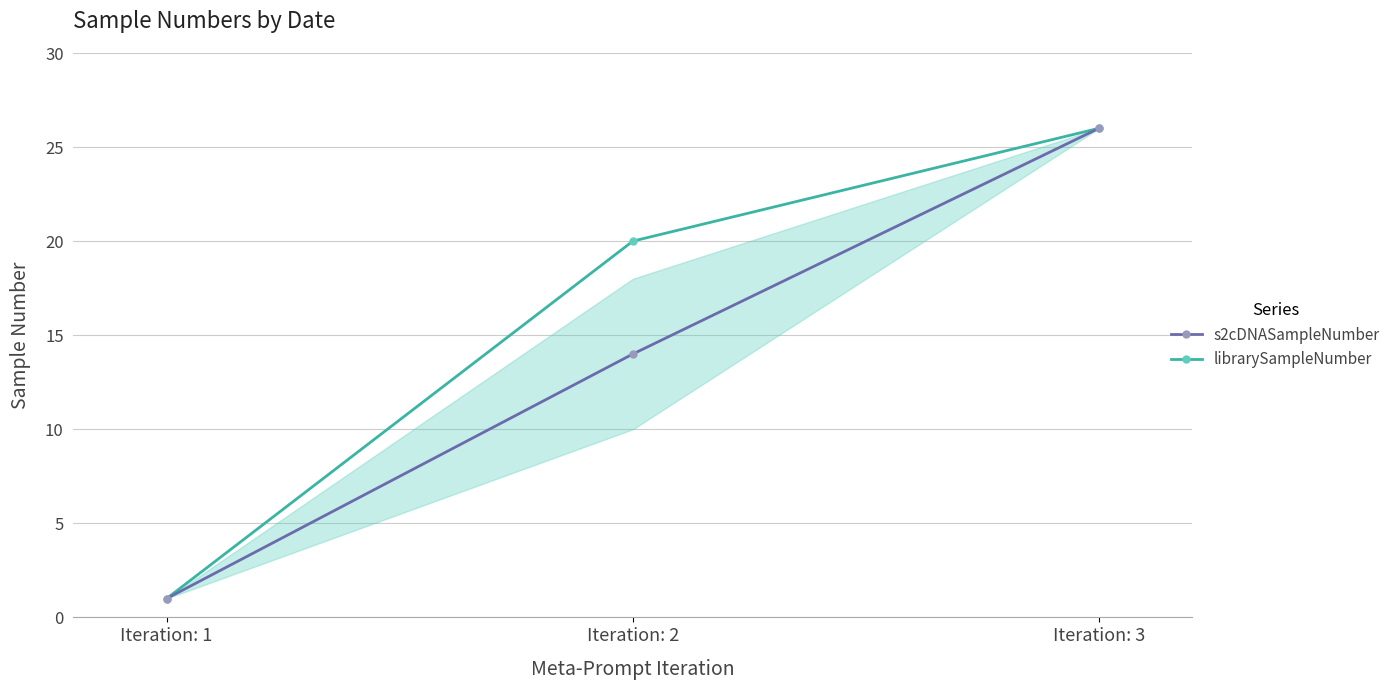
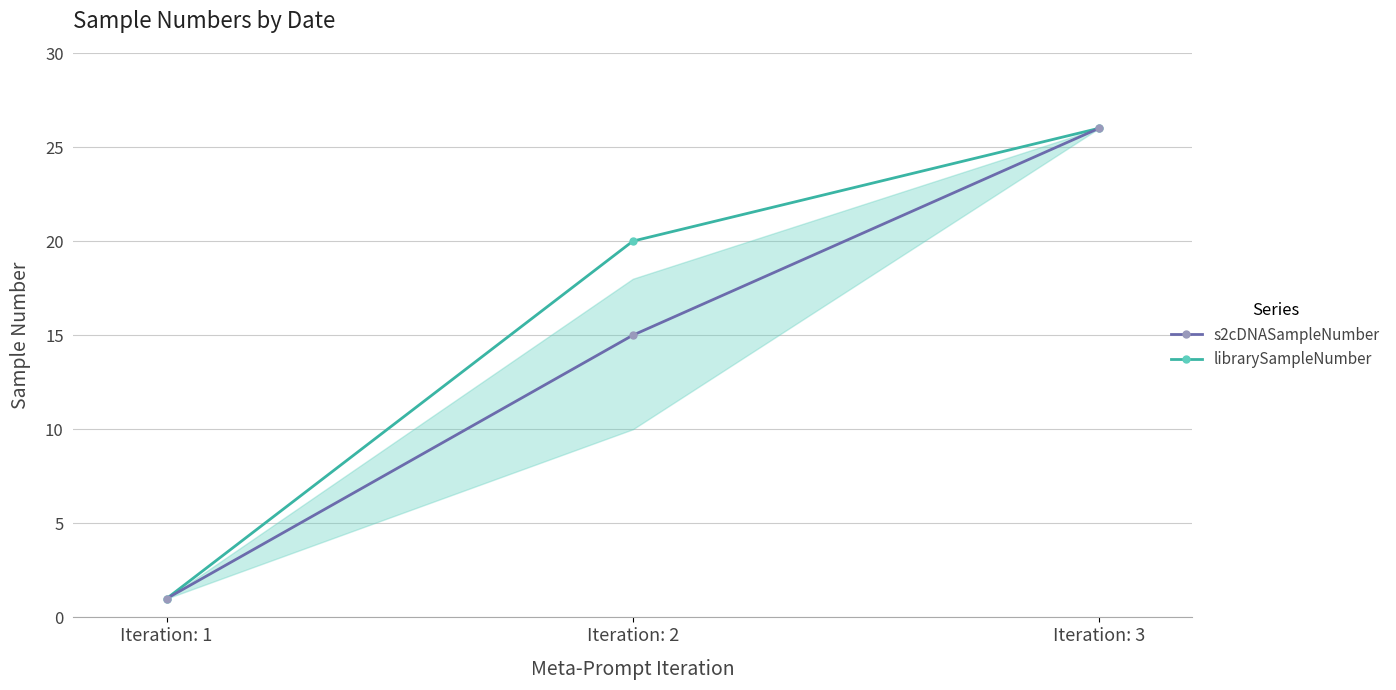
  {
    "s2cDNASampleNumber": {
-     "Iteration: 2": 14
+     "Iteration: 2": 15
    }
  }
